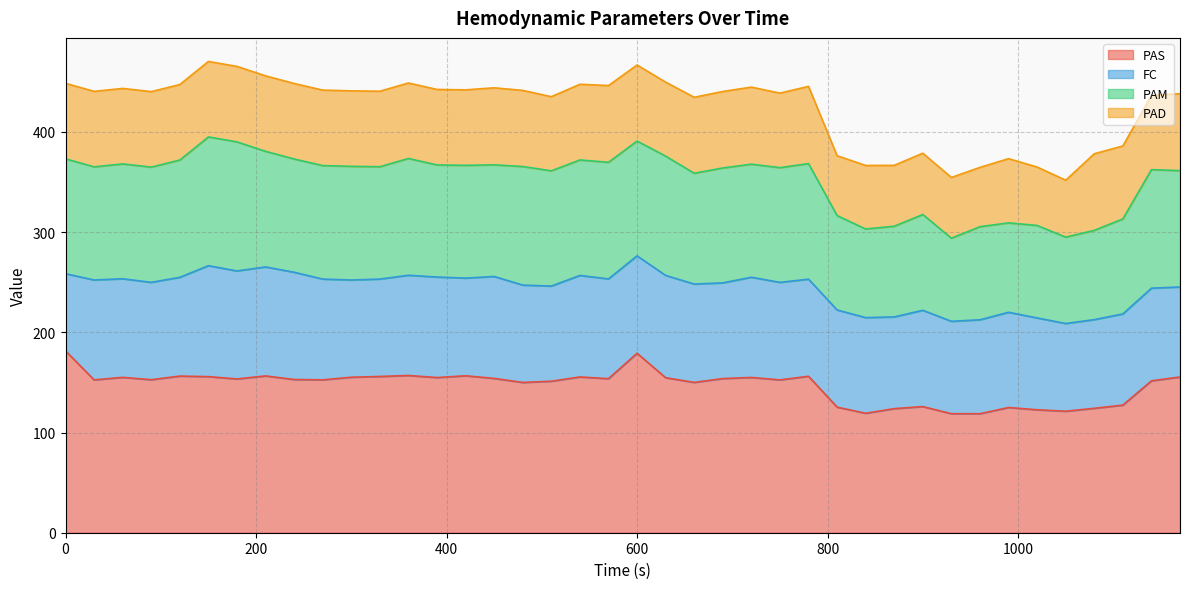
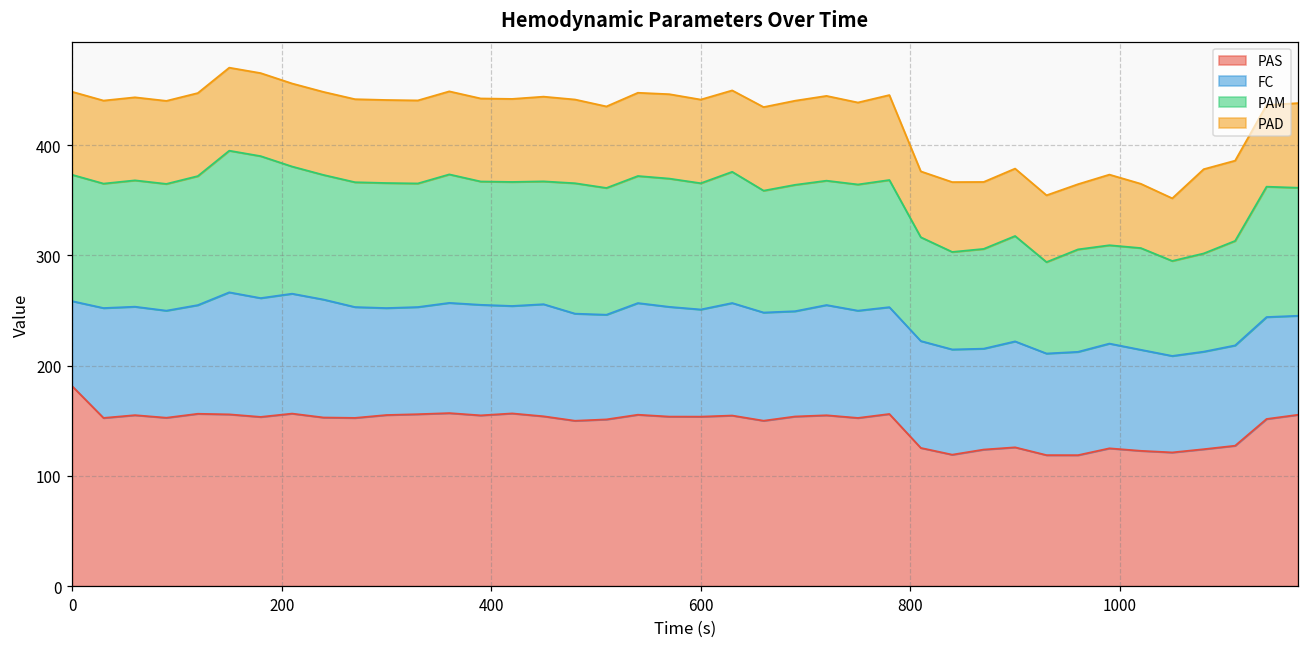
  {
    "PAS": {
      "0": 181,
-     "600": 179
+     "600": 154
    },
    "FC": {
      "0": 77,
      "600": 97
    },
    "PAM": {
      "0": 115,
      "600": 115
    },
    "PAD": {
      "0": 75,
      "600": 76
    }
  }
